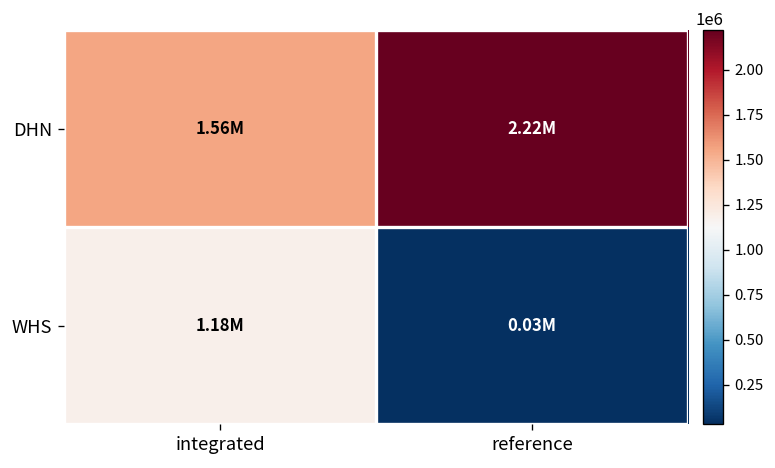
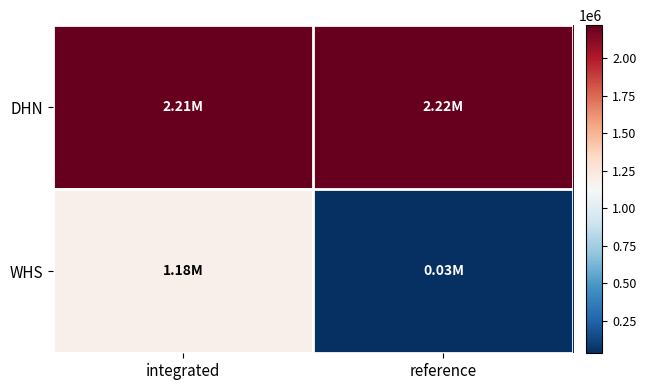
  {
    "DHN": {
-     "integrated": "1.56M",
+     "integrated": "2.21M",
      "reference": "2.22M"
    },
    "WHS": {
      "integrated": "1.18M",
      "reference": "0.03M"
    }
  }
